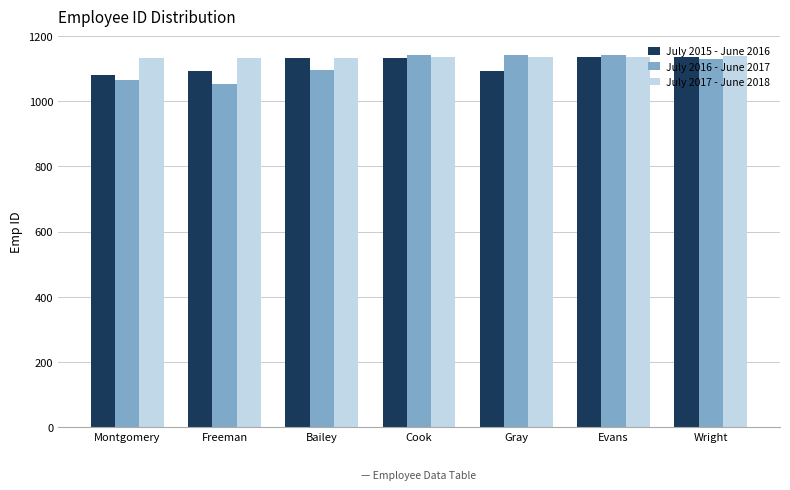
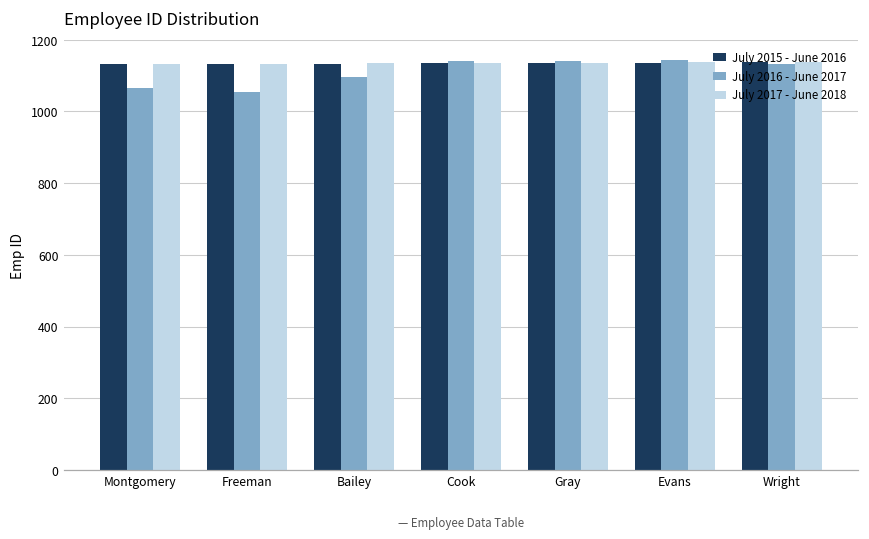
  {
    "July 2015 - June 2016": {
-     "Montgomery": 1080,
-     "Freeman": 1090,
+     "Montgomery": 1130,
+     "Freeman": 1130,
      "Bailey": 1130,
      "Cook": 1130,
-     "Gray": 1090,
+     "Gray": 1140,
      "Evans": 1140,
      "Wright": 1140
    },
    "July 2016 - June 2017": {
      "Montgomery": 1070,
      "Freeman": 1050,
      "Bailey": 1100,
      "Cook": 1140,
      "Gray": 1140,
      "Evans": 1140,
      "Wright": 1130
    },
    "July 2017 - June 2018": {
      "Montgomery": 1130,
      "Freeman": 1130,
      "Bailey": 1130,
      "Cook": 1140,
      "Gray": 1140,
      "Evans": 1140,
      "Wright": 1140
    }
  }
